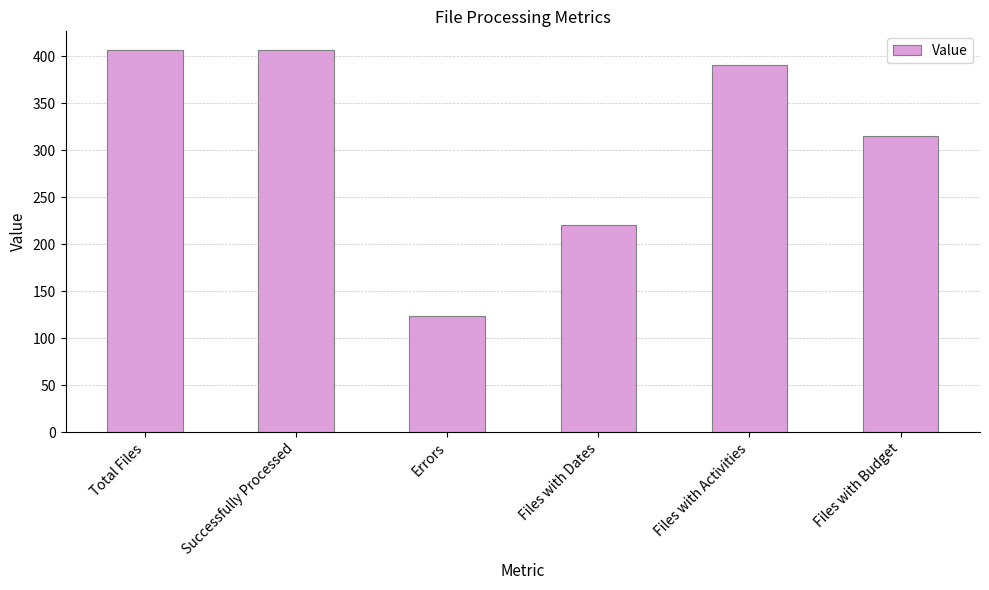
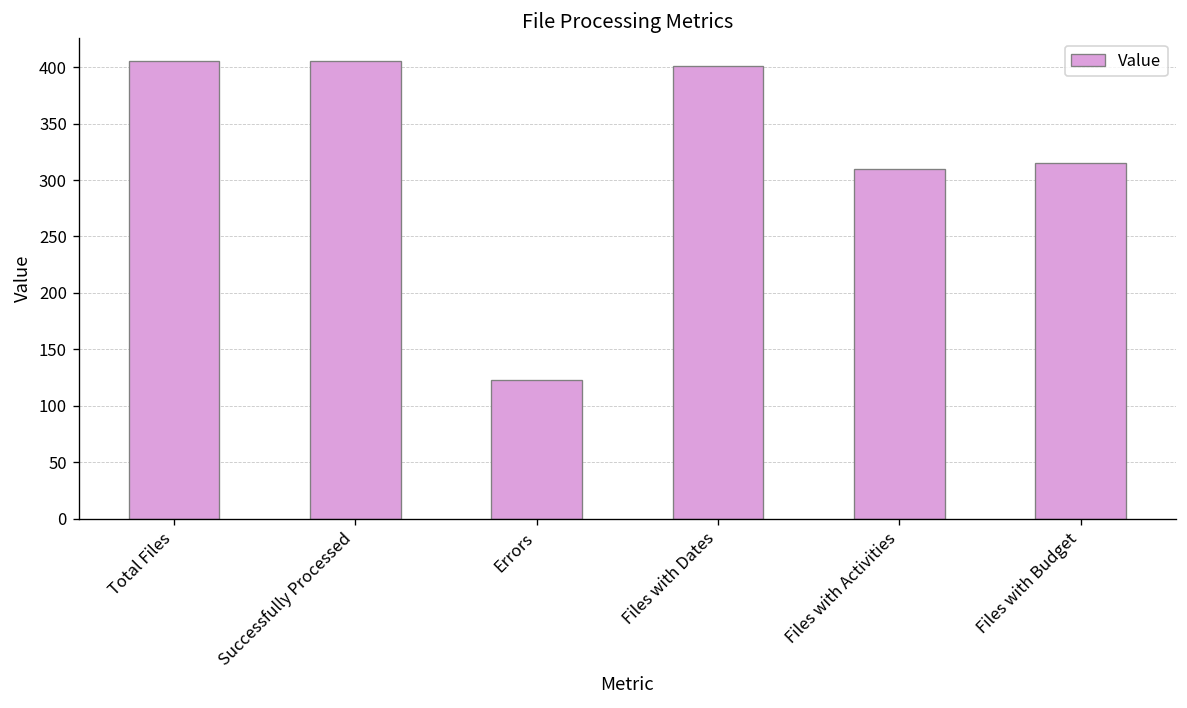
  {
    "Total Files": 410,
    "Successfully Processed": 410,
    "Errors": 120,
-   "Files with Dates": 220,
-   "Files with Activities": 390,
+   "Files with Dates": 400,
+   "Files with Activities": 310,
    "Files with Budget": 320
  }
